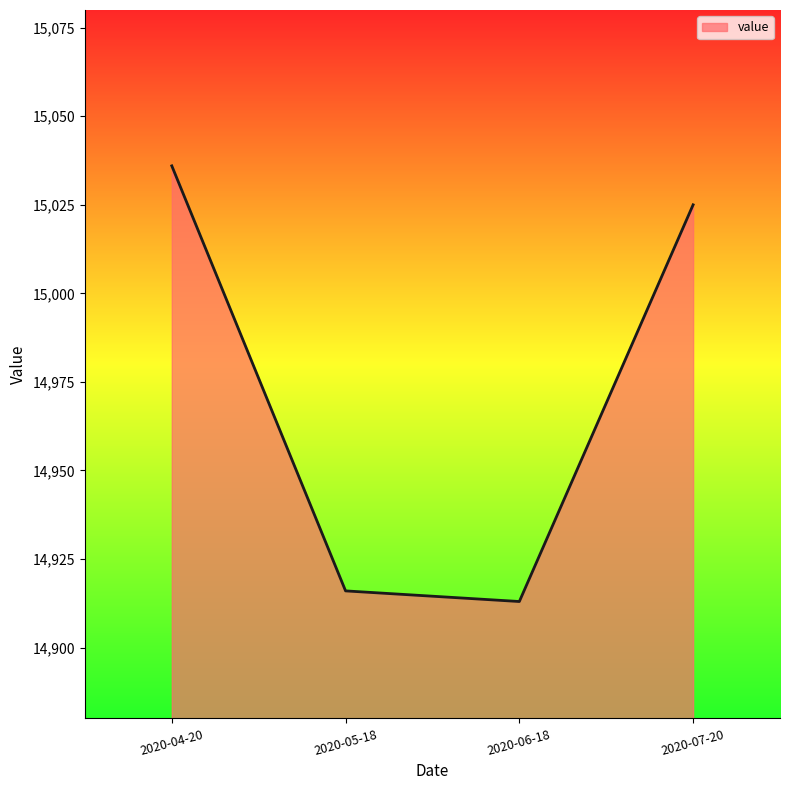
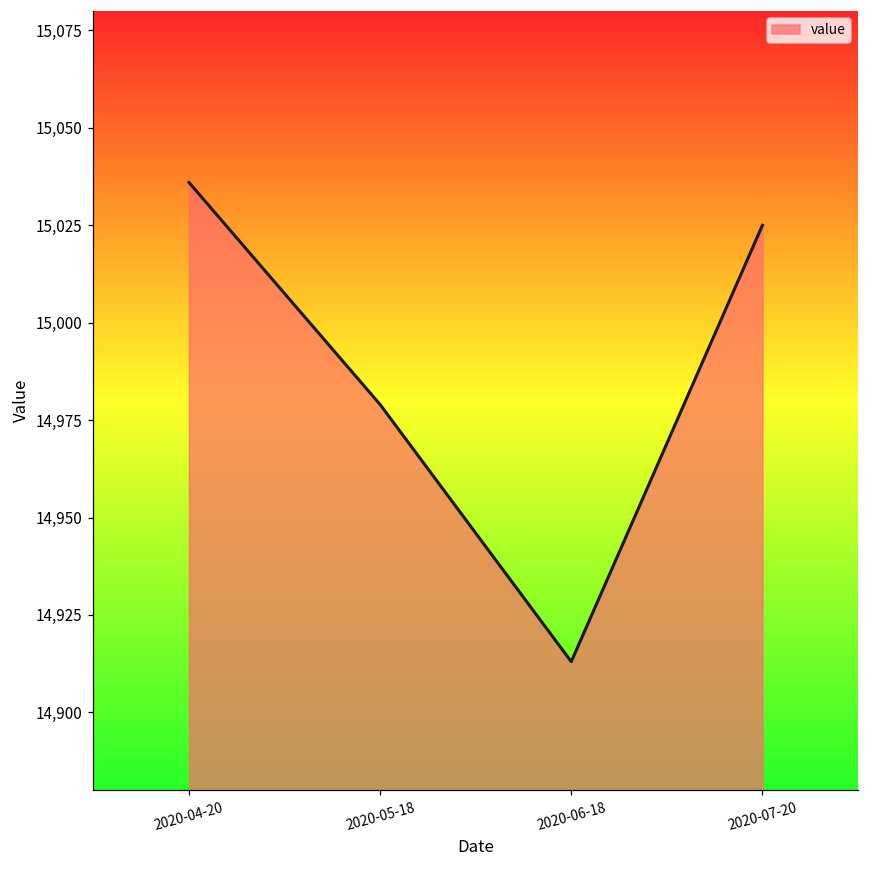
  {
    "2020-04-20": "15,036",
-   "2020-05-18": "14,916",
+   "2020-05-18": "14,979",
    "2020-06-18": "14,913",
    "2020-07-20": "15,025"
  }
